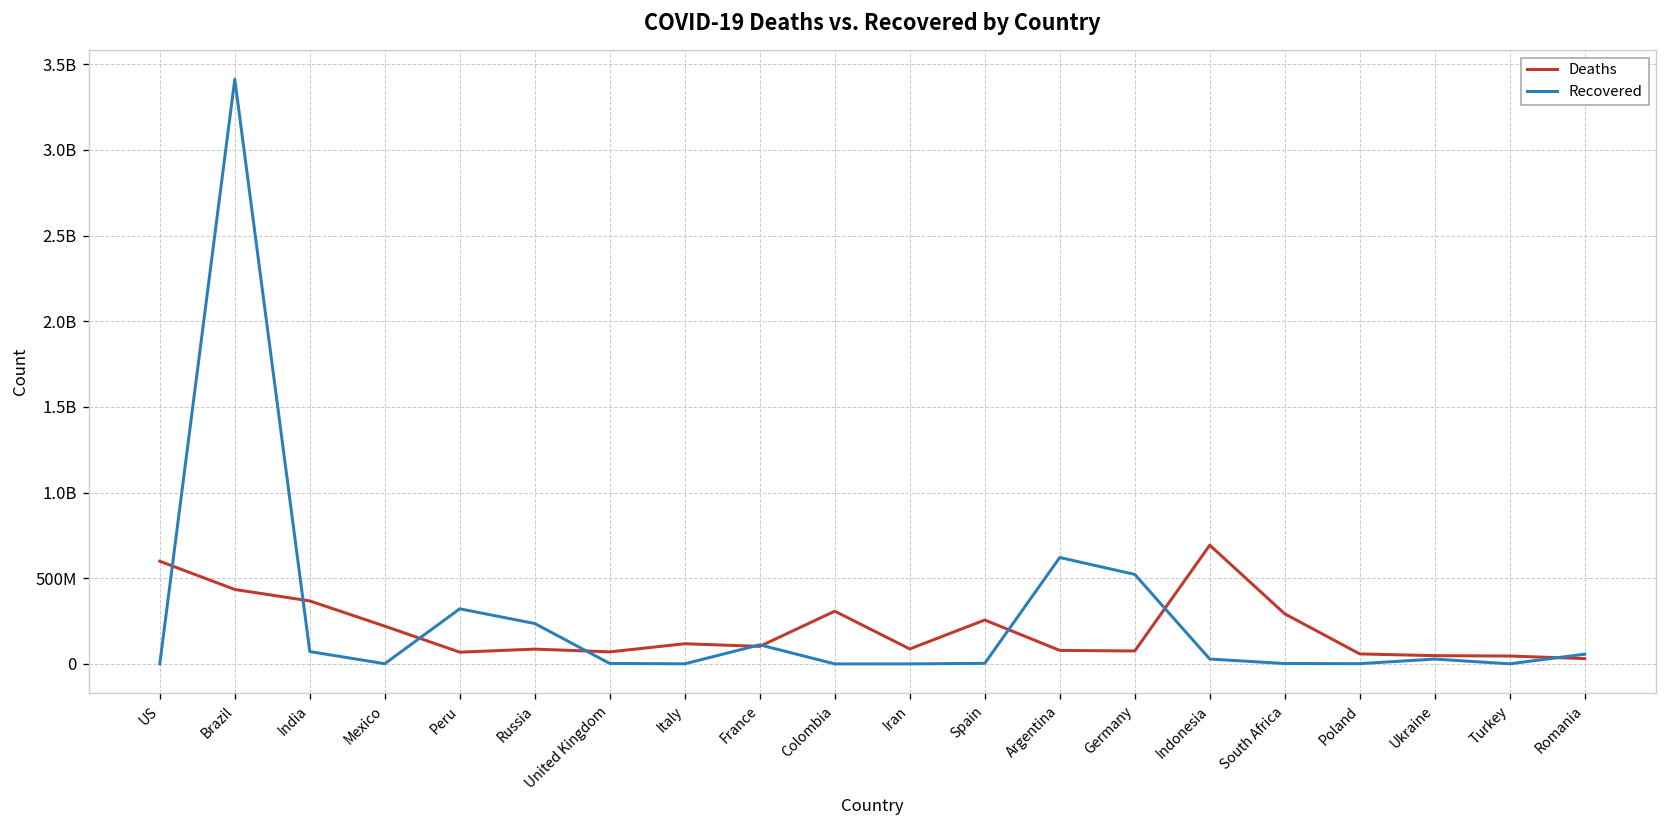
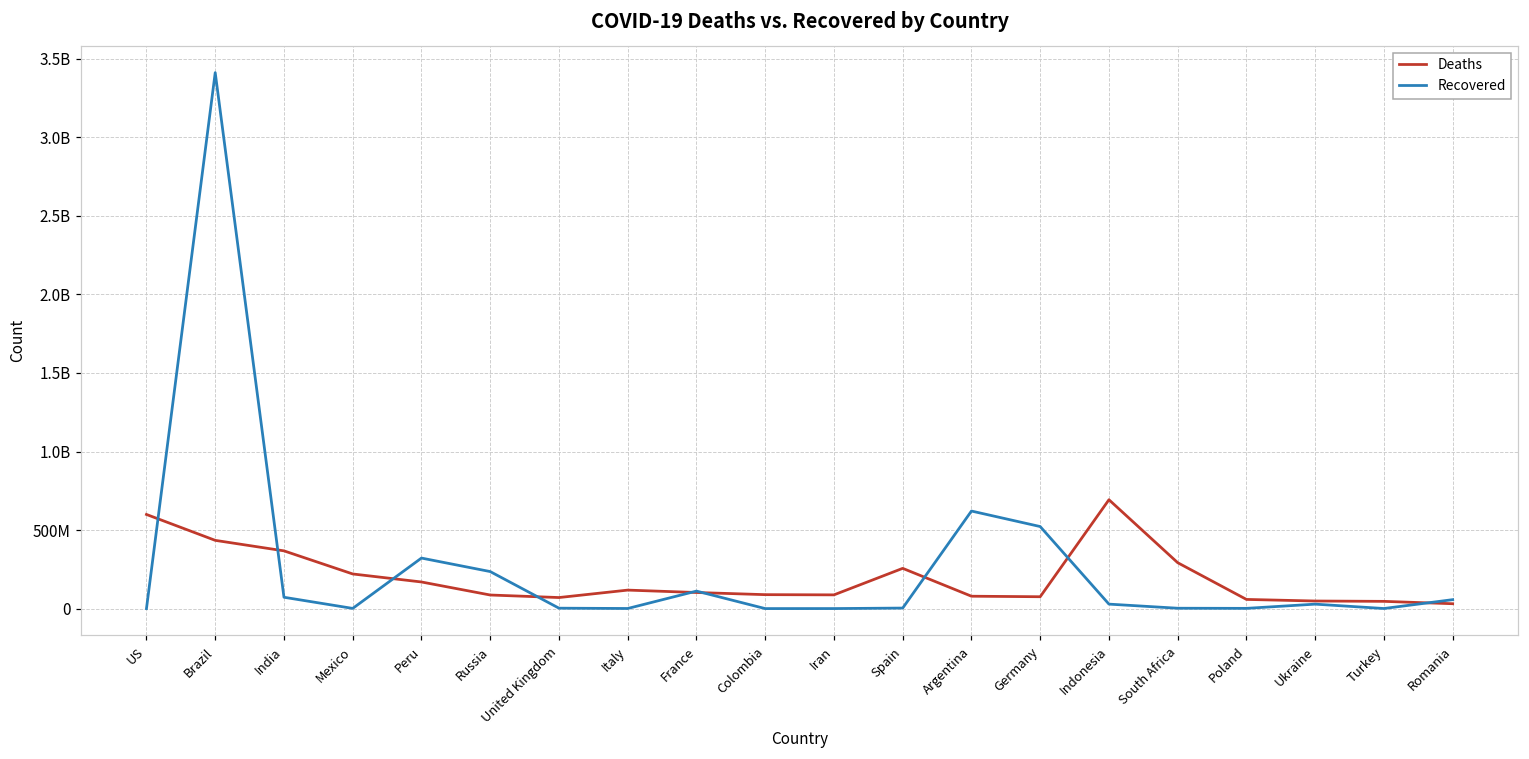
  {
    "Deaths": {
      "US": 600000000,
      "Brazil": 430000000,
      "India": 370000000,
      "Mexico": 220000000,
-     "Peru": 70000000,
+     "Peru": 170000000,
      "Russia": 90000000,
      "United Kingdom": 70000000,
      "Italy": 120000000,
-     "Colombia": 310000000,
+     "Colombia": 90000000,
      "Iran": 90000000,
      "Spain": 260000000,
      "Argentina": 80000000,
      "Germany": 80000000,
      "Indonesia": 690000000,
      "South Africa": 290000000,
      "Poland": 60000000,
      "Ukraine": 50000000,
      "Turkey": 50000000,
      "Romania": 30000000
    },
    "Recovered": {
      "US": 0,
      "Brazil": 3410000000,
      "India": 70000000,
      "Mexico": 0,
      "Peru": 320000000,
      "Russia": 240000000,
      "United Kingdom": 0,
      "Italy": 0,
      "Colombia": 0,
      "Iran": 0,
      "Spain": 0,
      "Argentina": 620000000,
      "Germany": 520000000,
      "Indonesia": 30000000,
      "South Africa": 0,
      "Poland": 0,
      "Ukraine": 30000000,
      "Turkey": 0,
      "Romania": 60000000
    }
  }
